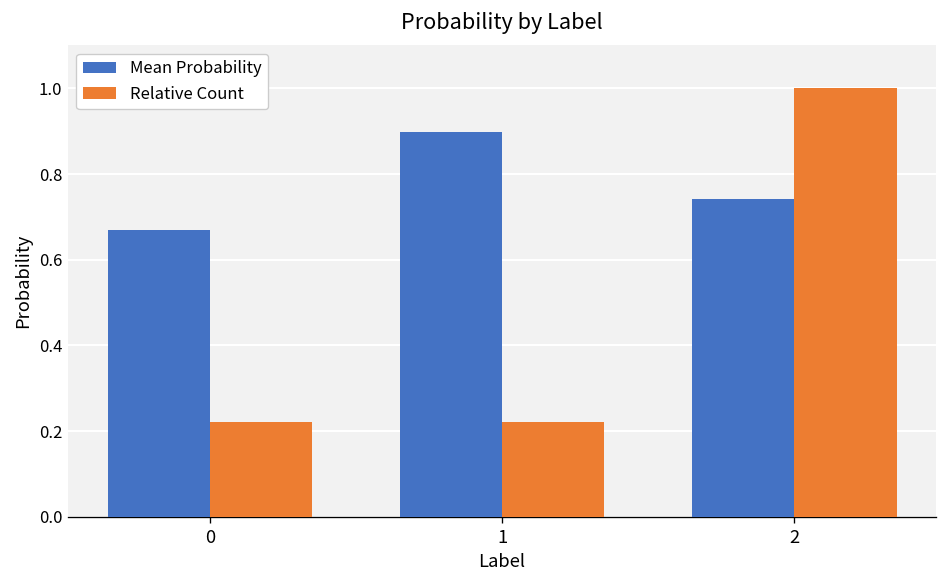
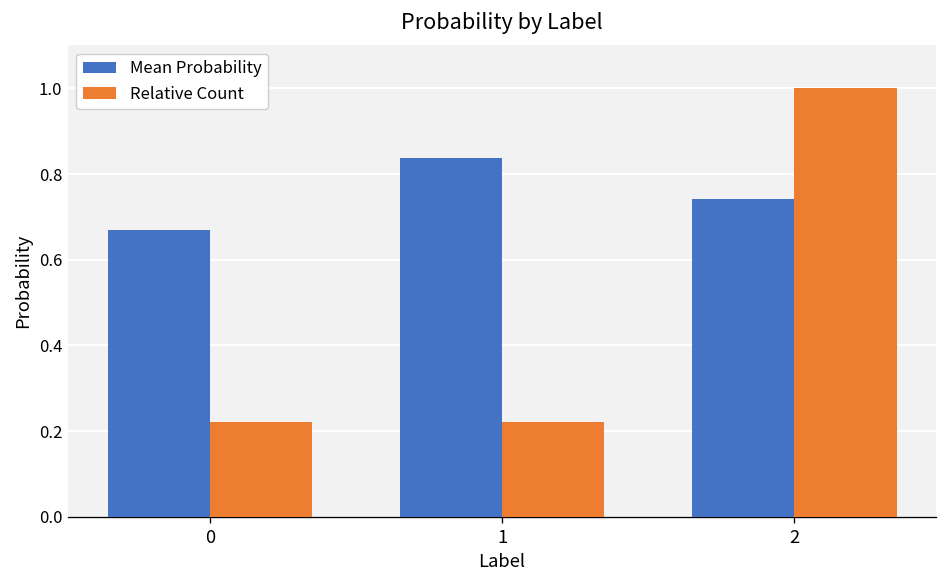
  {
    "Mean Probability": {
      "0": 0.67,
-     "1": 0.90,
+     "1": 0.84,
      "2": 0.74
    },
    "Relative Count": {
      "0": 0.22,
      "1": 0.22,
      "2": 1.00
    }
  }
